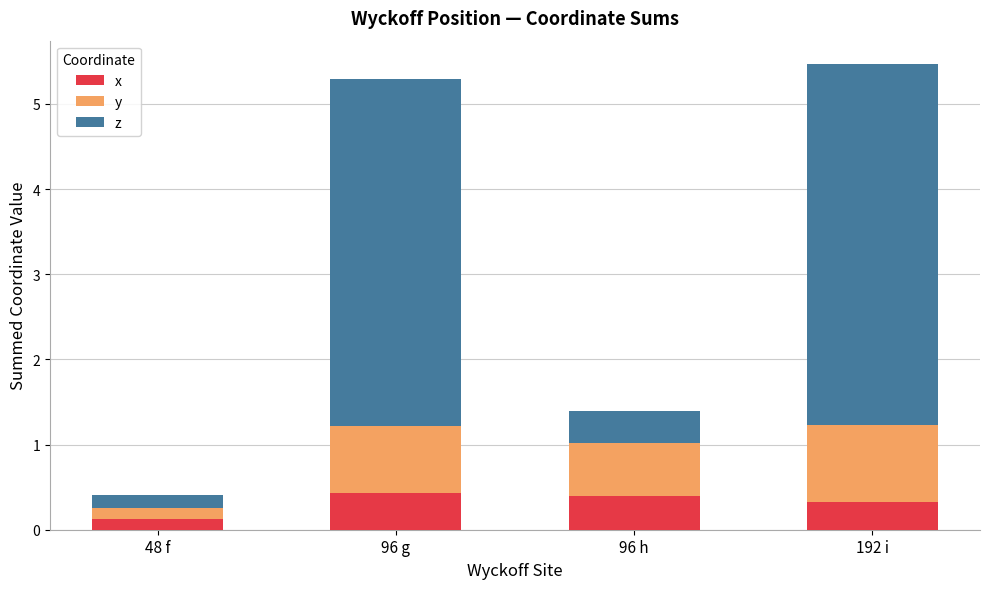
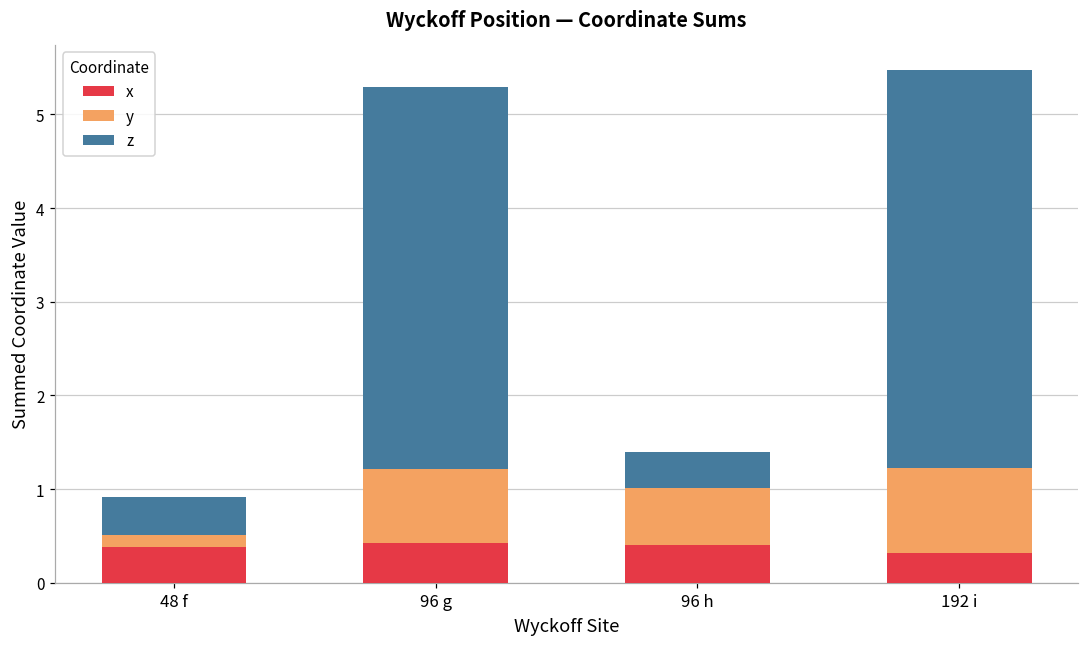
  {
    "x": {
-     "48 f": 0.1,
+     "48 f": 0.4,
      "96 g": 0.4,
      "96 h": 0.4,
      "192 i": 0.3
    },
    "y": {
      "48 f": 0.1,
      "96 g": 0.8,
      "96 h": 0.6,
      "192 i": 0.9
    },
    "z": {
-     "48 f": 0.2,
+     "48 f": 0.4,
      "96 g": 4.1,
      "96 h": 0.4,
      "192 i": 4.2
    }
  }
